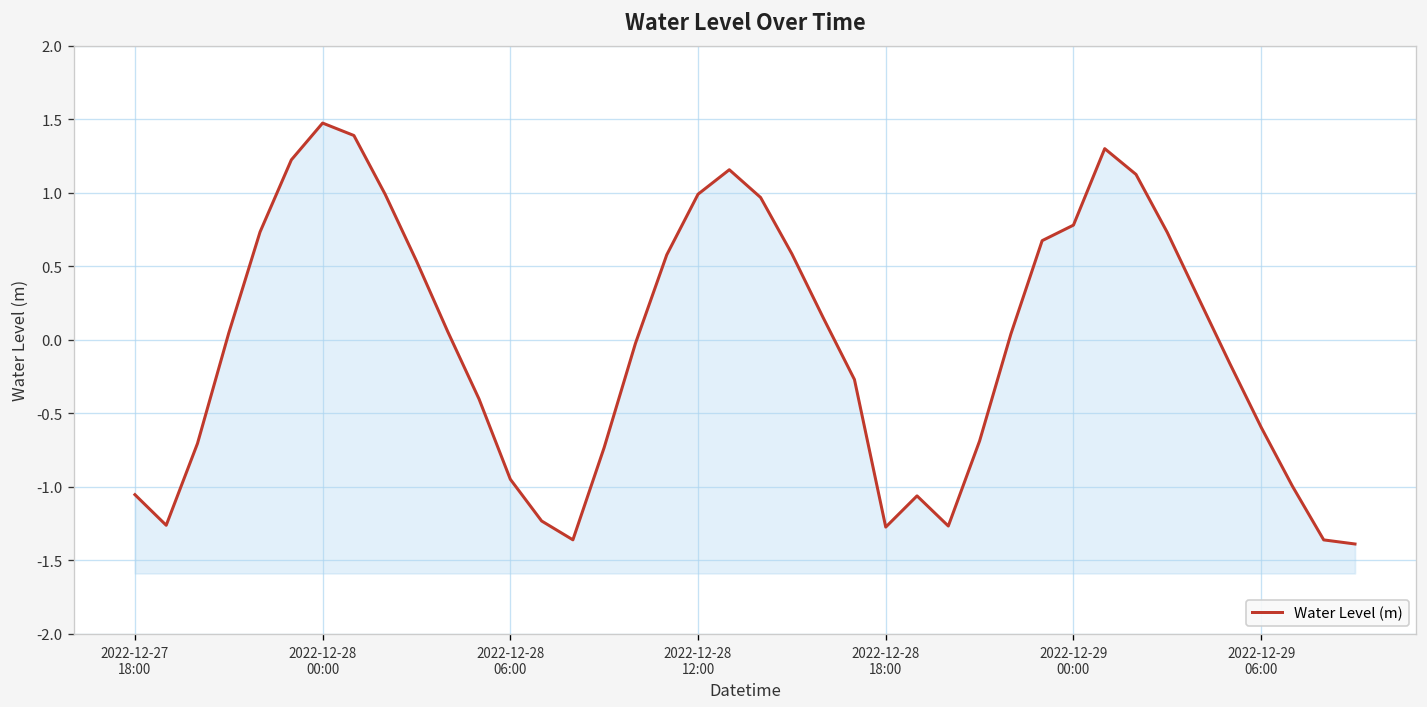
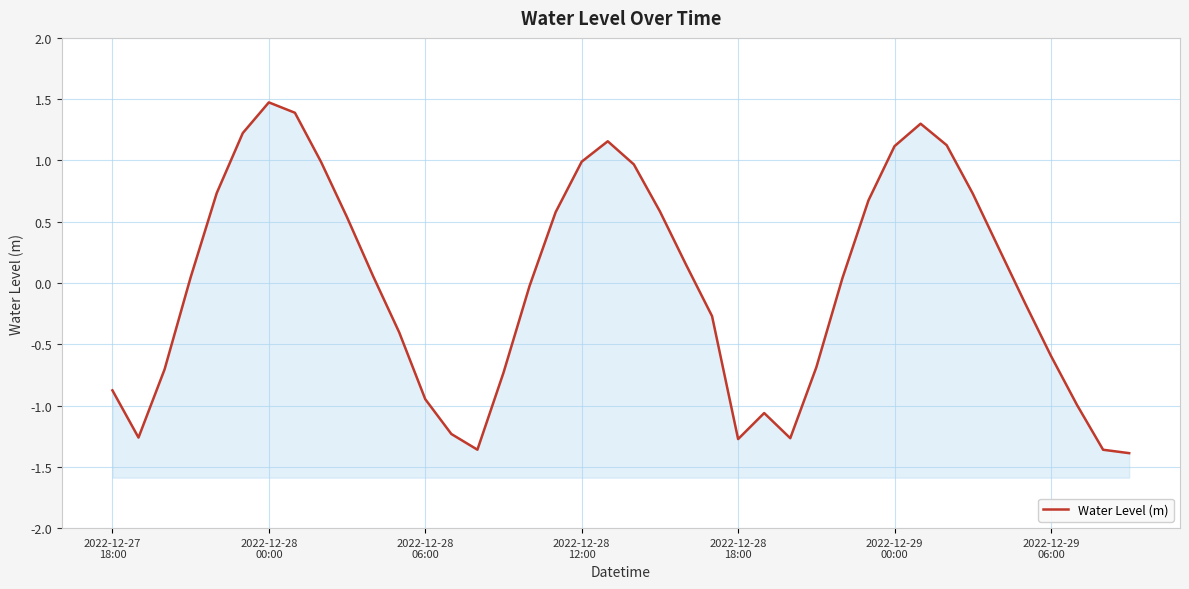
  {
-   "2022-12-27 18:00": -1.05,
+   "2022-12-27 18:00": -0.88,
    "2022-12-28 00:00": 1.47,
    "2022-12-28 06:00": -0.95,
    "2022-12-28 12:00": 0.99,
    "2022-12-28 18:00": -1.27,
-   "2022-12-29 00:00": 0.78,
+   "2022-12-29 00:00": 1.12,
    "2022-12-29 06:00": -0.59
  }
